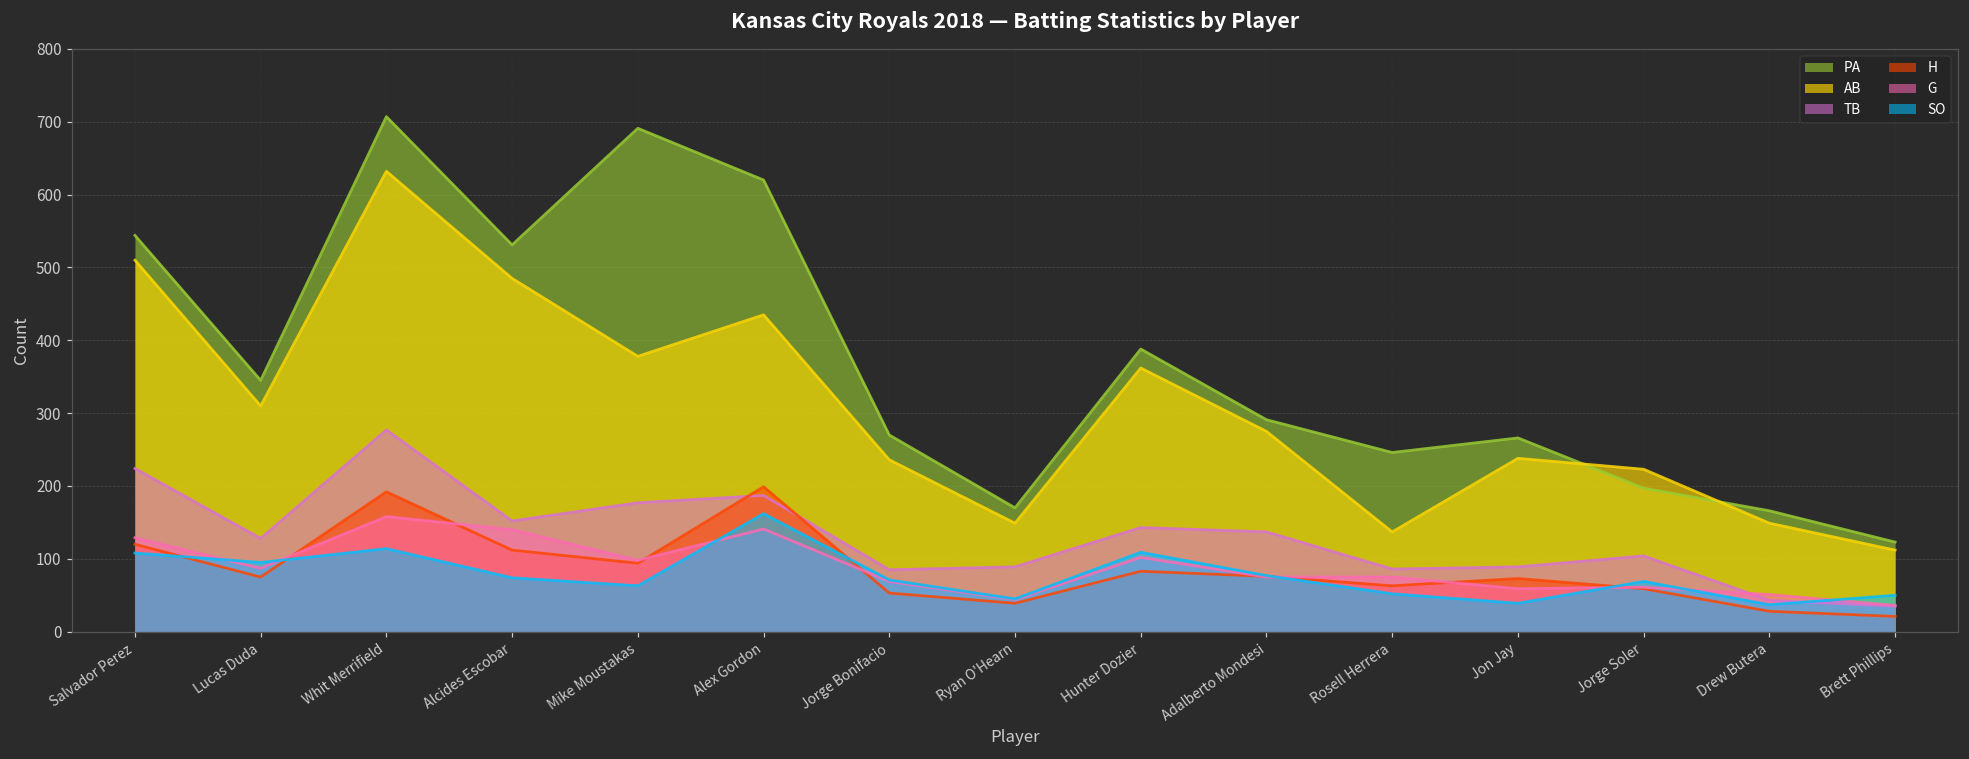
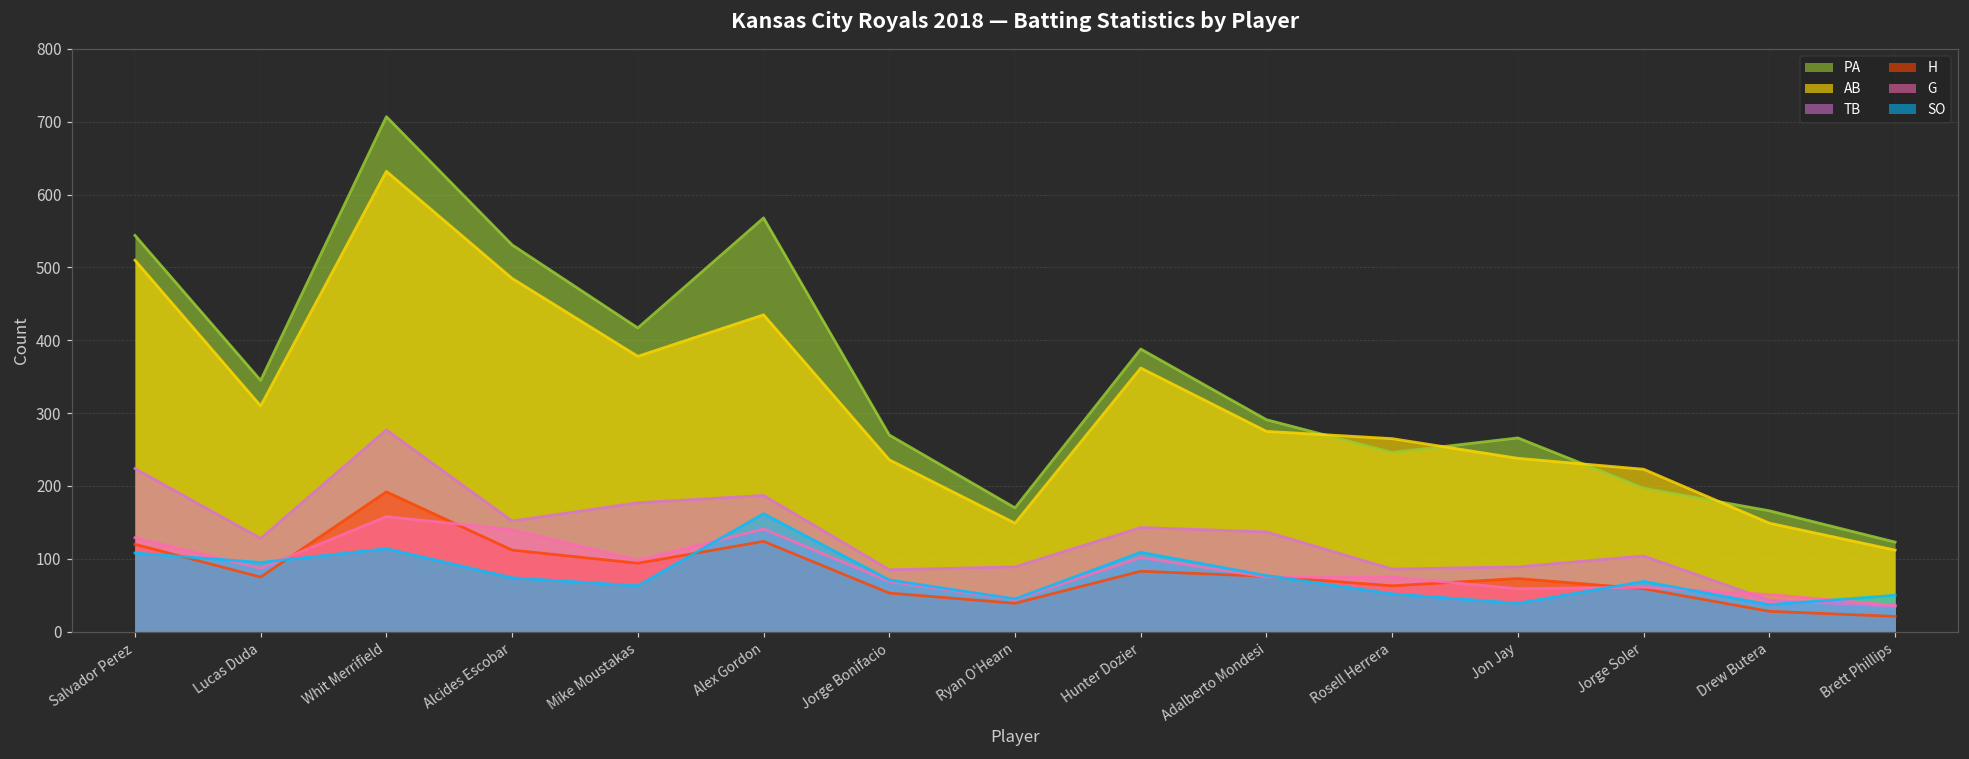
  {
    "PA": {
      "Salvador Perez": 540,
      "Lucas Duda": 350,
      "Whit Merrifield": 710,
      "Alcides Escobar": 530,
-     "Mike Moustakas": 690,
-     "Alex Gordon": 620,
+     "Mike Moustakas": 420,
+     "Alex Gordon": 570,
      "Jorge Bonifacio": 270,
      "Ryan O'Hearn": 170,
      "Hunter Dozier": 390,
      "Adalberto Mondesi": 290,
      "Rosell Herrera": 250,
      "Jon Jay": 270,
      "Jorge Soler": 200,
      "Drew Butera": 170,
      "Brett Phillips": 120
    },
    "AB": {
      "Salvador Perez": 510,
      "Lucas Duda": 310,
      "Whit Merrifield": 630,
      "Alcides Escobar": 490,
      "Mike Moustakas": 380,
      "Alex Gordon": 440,
      "Jorge Bonifacio": 240,
      "Ryan O'Hearn": 150,
      "Hunter Dozier": 360,
      "Adalberto Mondesi": 280,
-     "Rosell Herrera": 140,
+     "Rosell Herrera": 270,
      "Jon Jay": 240,
      "Jorge Soler": 220,
      "Drew Butera": 150,
      "Brett Phillips": 110
    },
    "H": {
      "Salvador Perez": 120,
      "Lucas Duda": 80,
      "Whit Merrifield": 190,
      "Alcides Escobar": 110,
      "Mike Moustakas": 90,
-     "Alex Gordon": 200,
+     "Alex Gordon": 120,
      "Jorge Bonifacio": 50,
      "Ryan O'Hearn": 40,
      "Hunter Dozier": 80,
      "Rosell Herrera": 60,
      "Jon Jay": 70,
      "Drew Butera": 30,
      "Brett Phillips": 20
    },
    "SO": {
      "Salvador Perez": 110,
      "Lucas Duda": 100,
      "Whit Merrifield": 110,
      "Alcides Escobar": 70,
      "Mike Moustakas": 60,
      "Alex Gordon": 160,
      "Hunter Dozier": 110,
      "Rosell Herrera": 50,
      "Jon Jay": 40,
      "Jorge Soler": 70,
      "Drew Butera": 40,
      "Brett Phillips": 50
    }
  }
